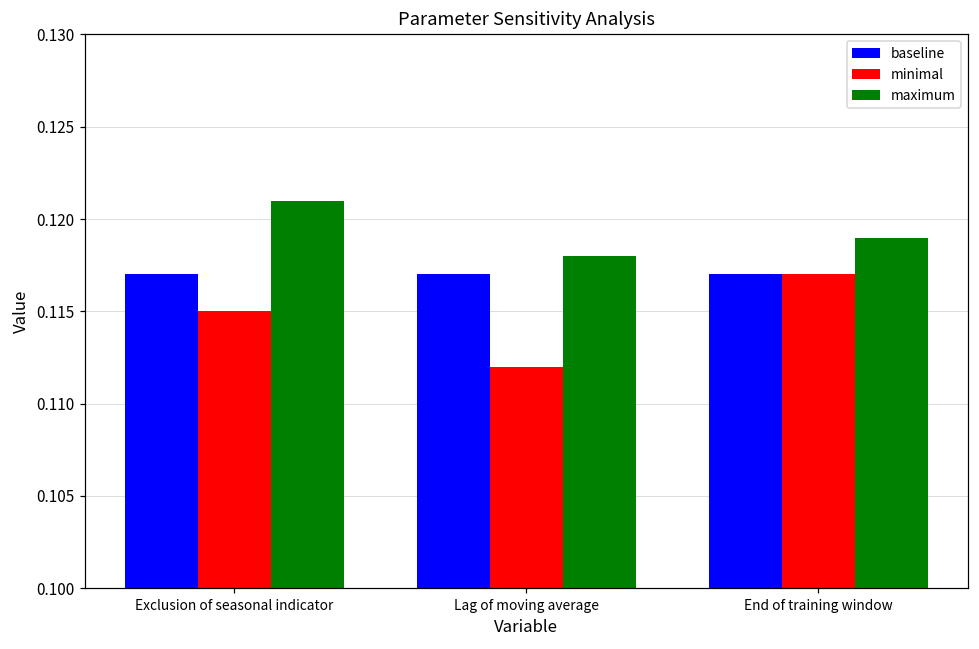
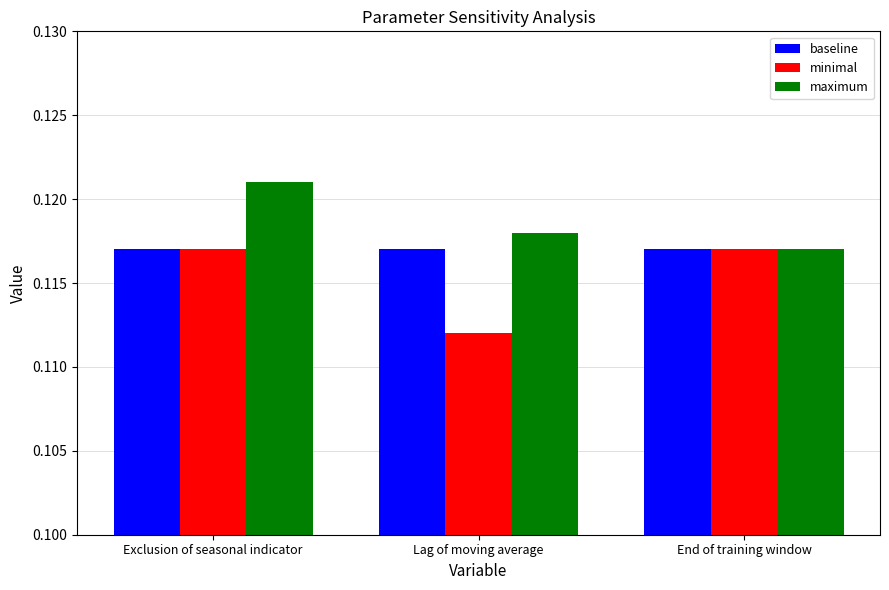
  {
    "baseline": {
      "Exclusion of seasonal indicator": 0.117,
      "Lag of moving average": 0.117,
      "End of training window": 0.117
    },
    "minimal": {
-     "Exclusion of seasonal indicator": 0.115,
+     "Exclusion of seasonal indicator": 0.117,
      "Lag of moving average": 0.112,
      "End of training window": 0.117
    },
    "maximum": {
      "Exclusion of seasonal indicator": 0.121,
      "Lag of moving average": 0.118,
-     "End of training window": 0.119
+     "End of training window": 0.117
    }
  }
